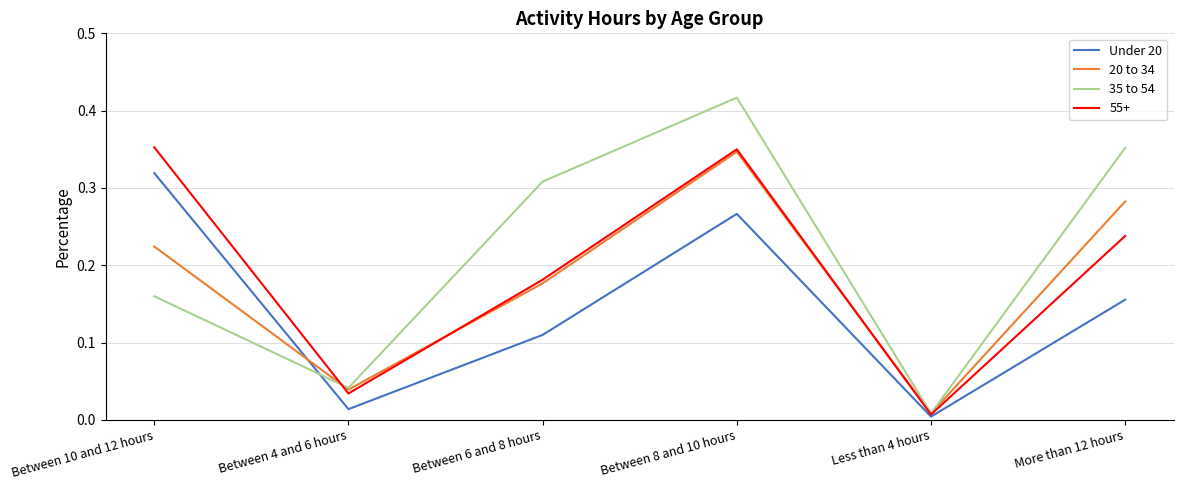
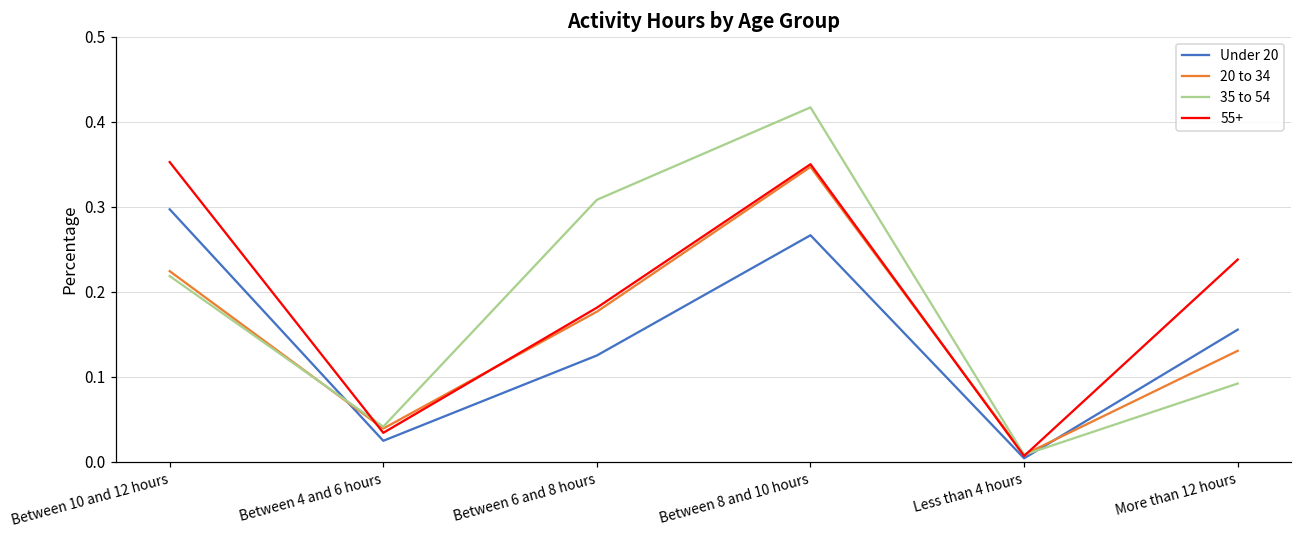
  {
    "Under 20": {
-     "Between 10 and 12 hours": 0.32,
-     "Between 4 and 6 hours": 0.01,
-     "Between 6 and 8 hours": 0.11,
+     "Between 10 and 12 hours": 0.30,
+     "Between 4 and 6 hours": 0.02,
+     "Between 6 and 8 hours": 0.13,
      "Between 8 and 10 hours": 0.27,
      "More than 12 hours": 0.16
    },
    "20 to 34": {
      "Between 10 and 12 hours": 0.22,
      "Between 6 and 8 hours": 0.18,
-     "More than 12 hours": 0.28
+     "More than 12 hours": 0.13
    },
    "35 to 54": {
-     "Between 10 and 12 hours": 0.16,
+     "Between 10 and 12 hours": 0.22,
      "Between 6 and 8 hours": 0.31,
      "Between 8 and 10 hours": 0.42,
-     "More than 12 hours": 0.35
+     "More than 12 hours": 0.09
    },
    "55+": {
      "Between 10 and 12 hours": 0.35,
      "Between 4 and 6 hours": 0.03,
      "Between 6 and 8 hours": 0.18,
      "More than 12 hours": 0.24
    }
  }
